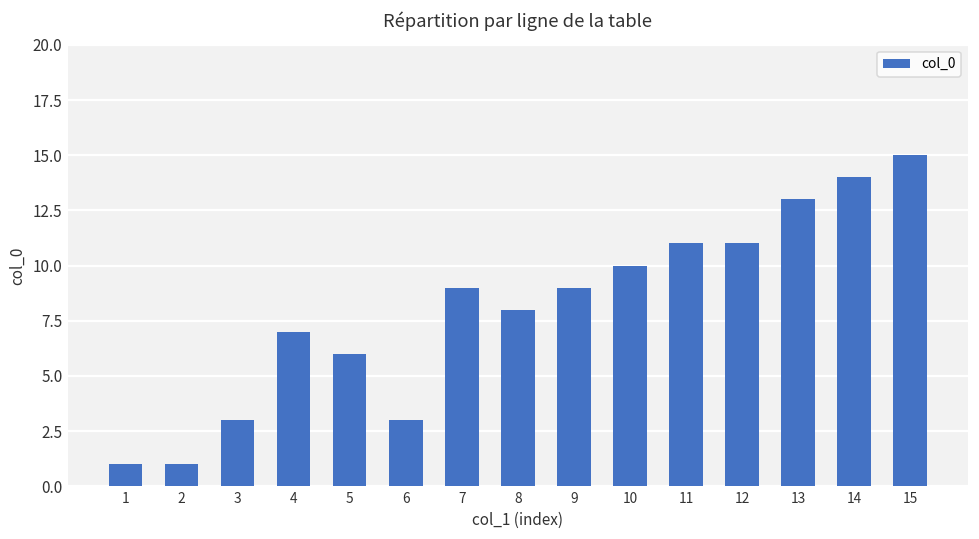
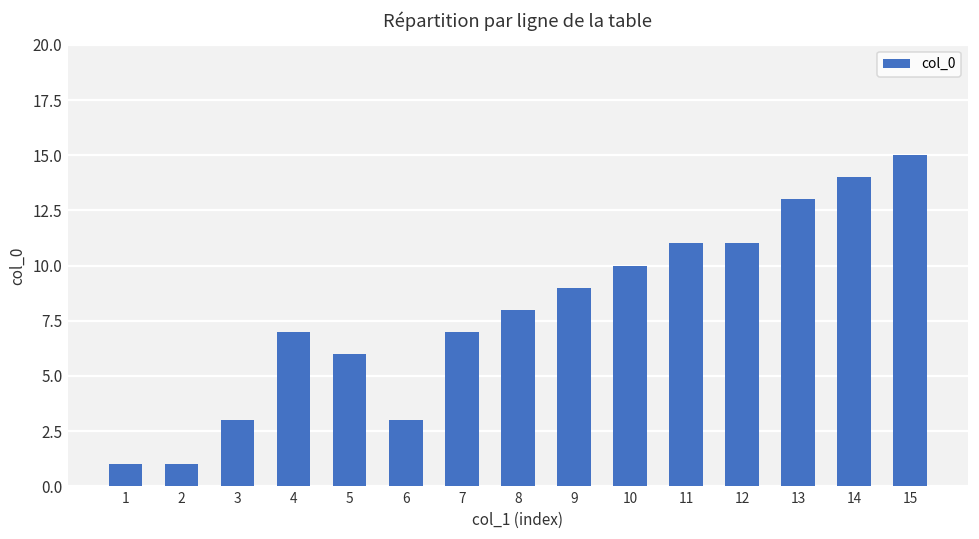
  {
    "1": 1,
    "2": 1,
    "3": 3,
    "4": 7,
    "5": 6,
    "6": 3,
-   "7": 9,
+   "7": 7,
    "8": 8,
    "9": 9,
    "10": 10,
    "11": 11,
    "12": 11,
    "13": 13,
    "14": 14,
    "15": 15
  }
